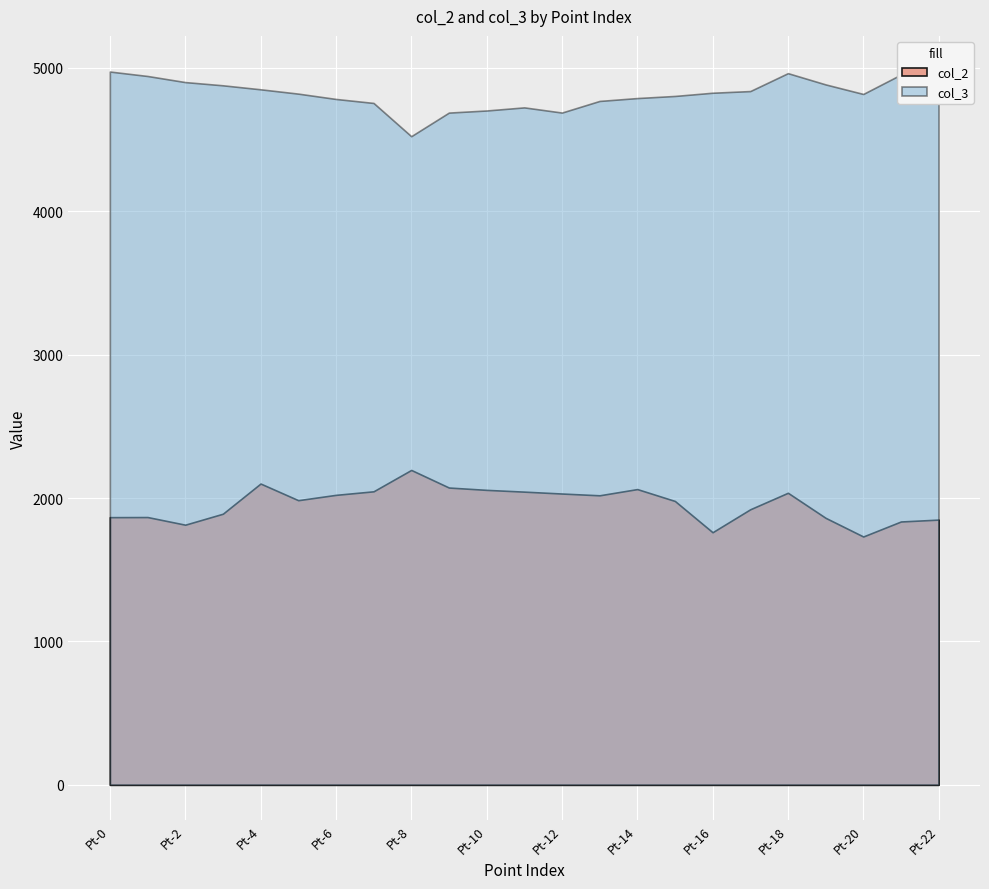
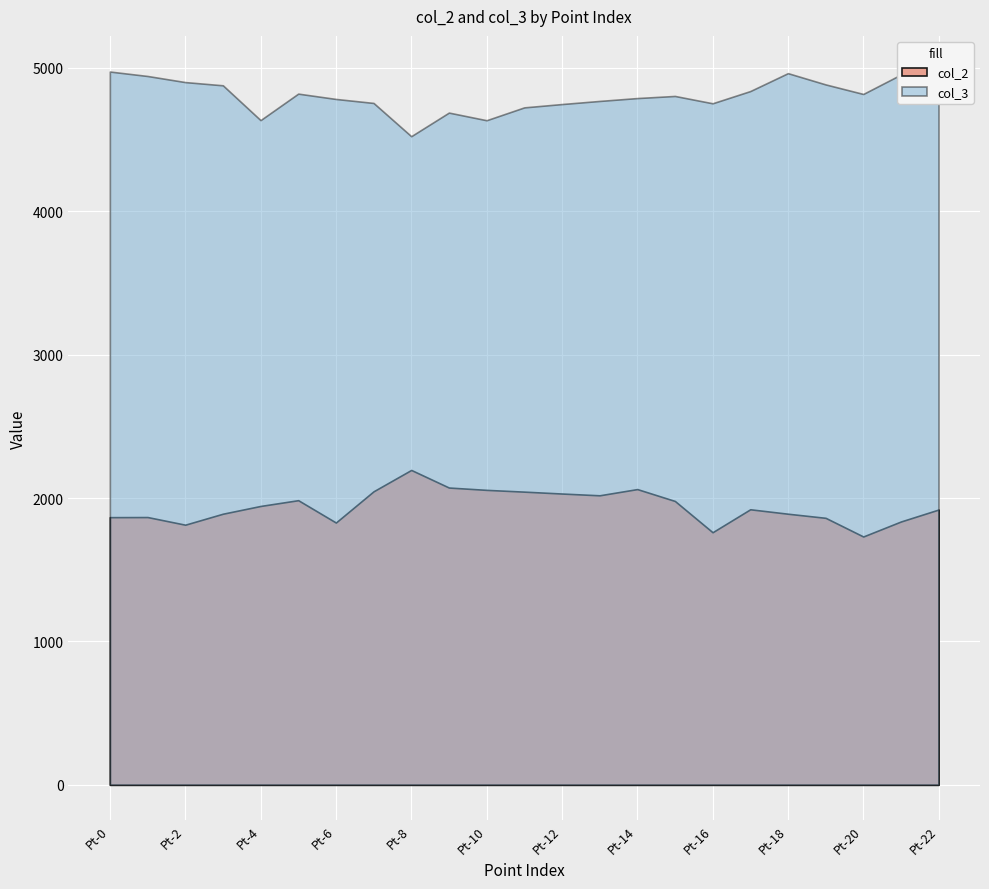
  {
    "col_2": {
      "Pt-0": 1870,
      "Pt-2": 1810,
-     "Pt-4": 2100,
-     "Pt-6": 2020,
+     "Pt-4": 1940,
+     "Pt-6": 1830,
      "Pt-8": 2200,
      "Pt-10": 2060,
      "Pt-12": 2030,
      "Pt-14": 2060,
      "Pt-16": 1760,
-     "Pt-18": 2040,
+     "Pt-18": 1890,
      "Pt-20": 1730,
-     "Pt-22": 1850
+     "Pt-22": 1920
    },
    "col_3": {
      "Pt-0": 4970,
      "Pt-2": 4900,
-     "Pt-4": 4850,
+     "Pt-4": 4640,
      "Pt-6": 4780,
      "Pt-8": 4520,
-     "Pt-10": 4700,
-     "Pt-12": 4690,
+     "Pt-10": 4640,
+     "Pt-12": 4750,
      "Pt-14": 4790,
-     "Pt-16": 4830,
+     "Pt-16": 4750,
      "Pt-18": 4960,
      "Pt-20": 4820
    }
  }
